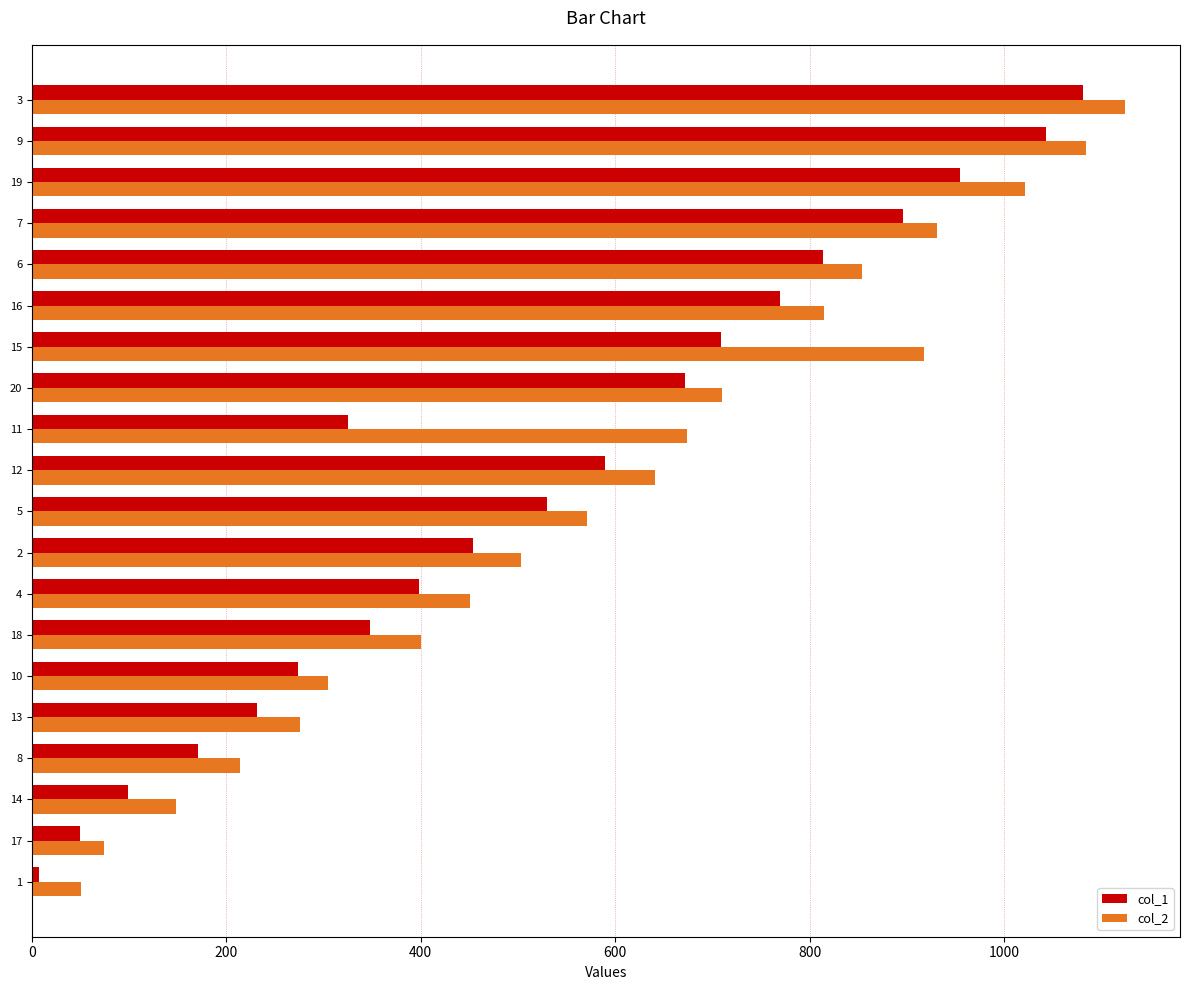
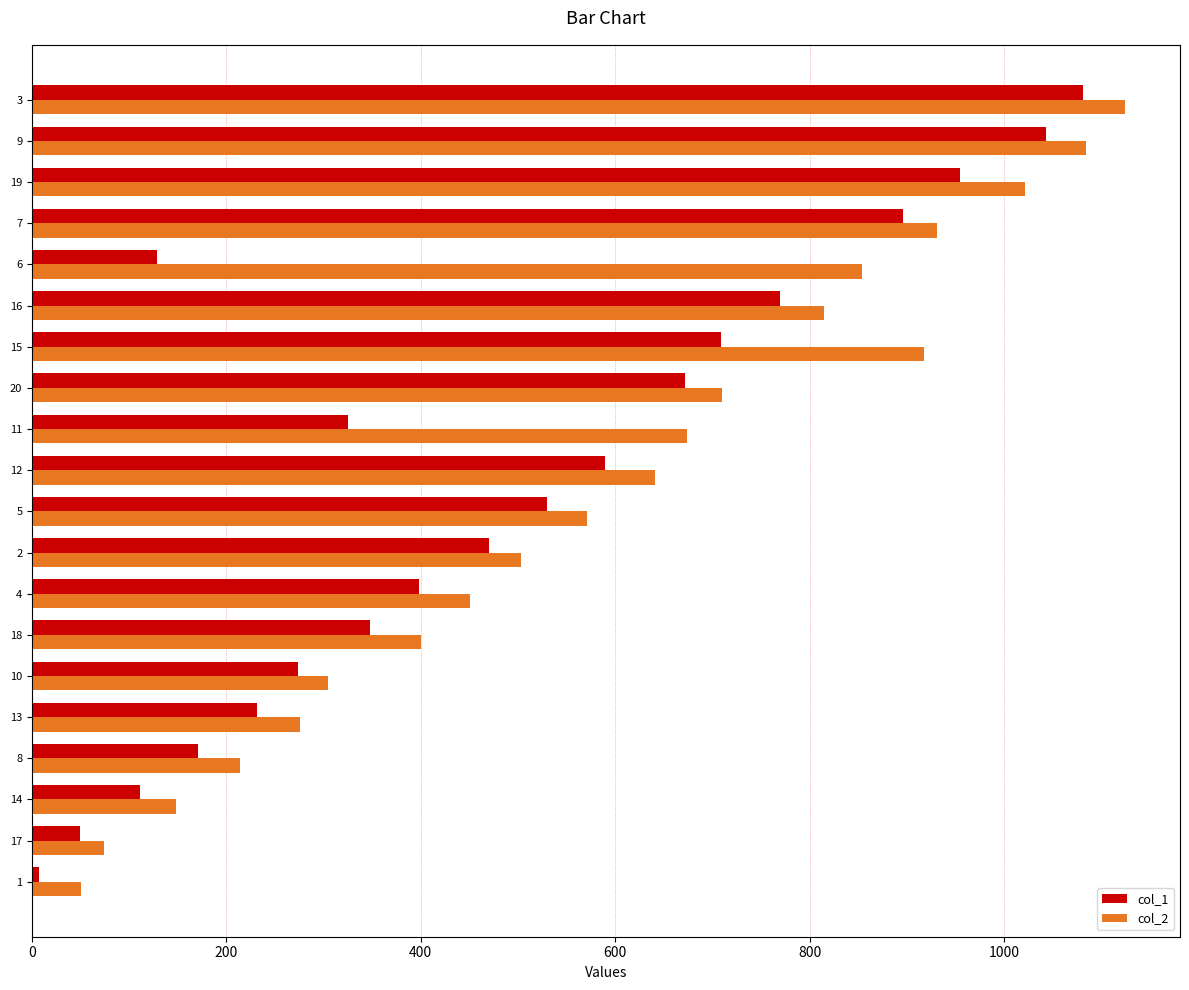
  {
    "col_1": {
      "3": 1080,
      "9": 1040,
      "19": 960,
      "7": 900,
-     "6": 810,
+     "6": 130,
      "16": 770,
      "15": 710,
      "20": 670,
      "11": 330,
      "12": 590,
      "5": 530,
-     "2": 450,
+     "2": 470,
      "4": 400,
      "18": 350,
      "10": 270,
      "13": 230,
      "8": 170,
-     "14": 100,
+     "14": 110,
      "17": 50,
      "1": 10
    },
    "col_2": {
      "3": 1130,
      "9": 1090,
      "19": 1020,
      "7": 930,
      "6": 850,
      "16": 820,
      "15": 920,
      "20": 710,
      "11": 670,
      "12": 640,
      "5": 570,
      "2": 500,
      "4": 450,
      "18": 400,
      "10": 300,
      "13": 280,
      "8": 210,
      "14": 150,
      "17": 70,
      "1": 50
    }
  }
